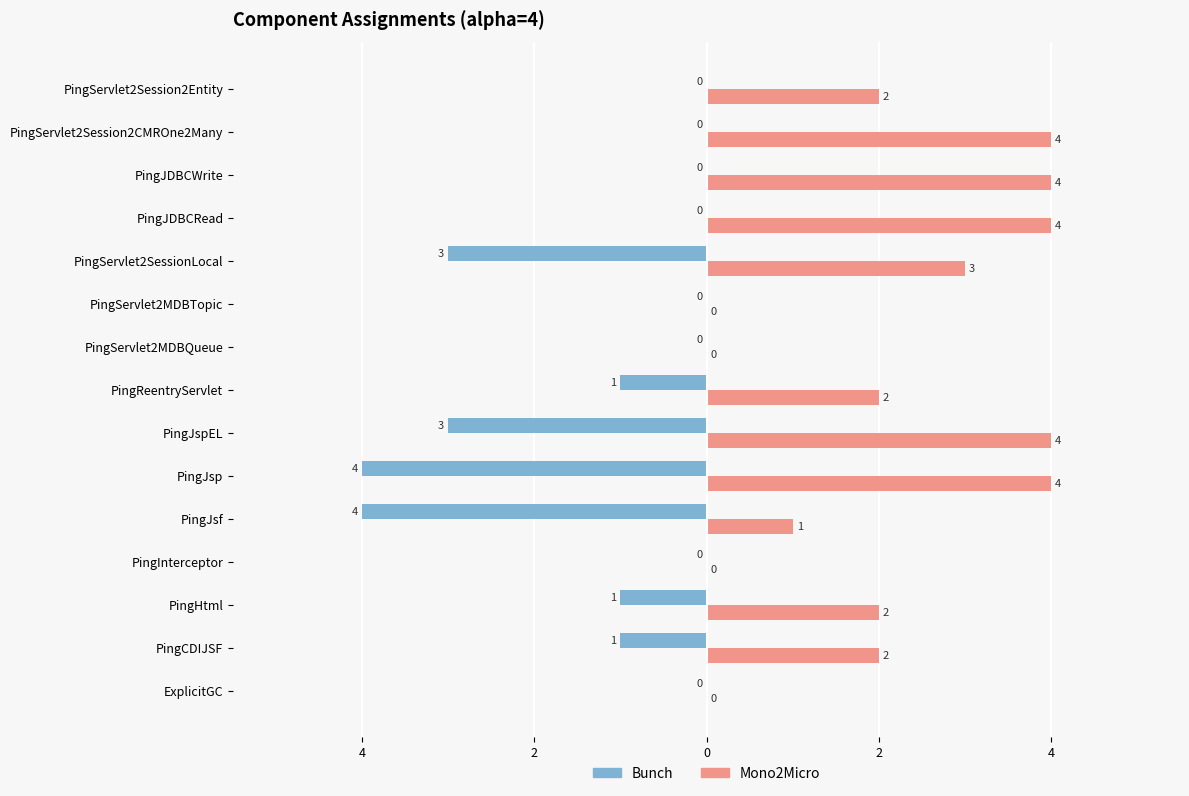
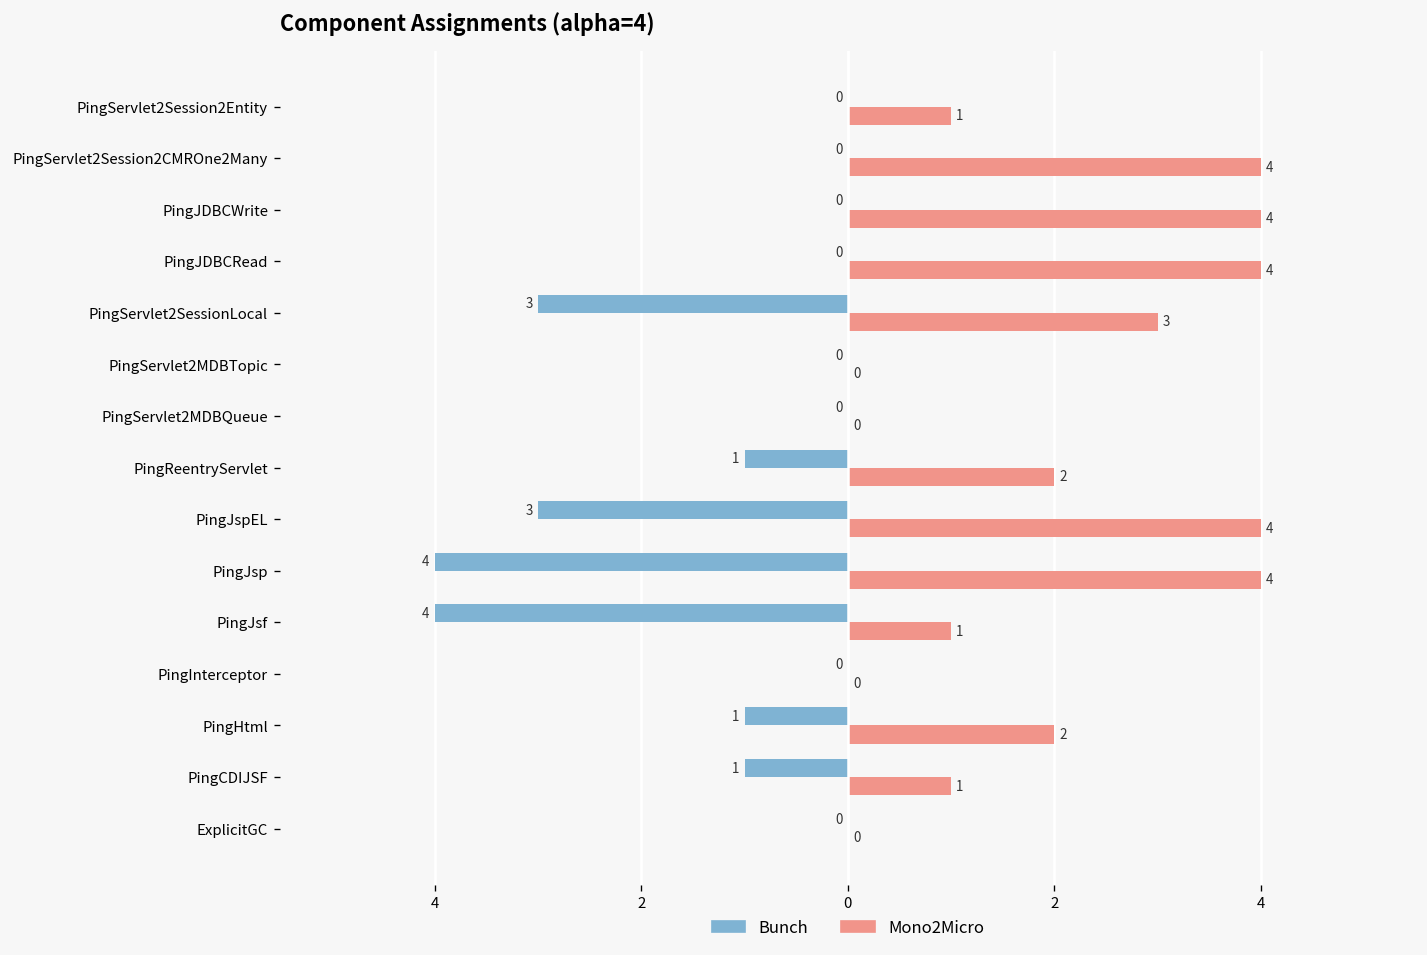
  {
    "Bunch": {
      "PingServlet2Session2Entity": 0,
      "PingServlet2Session2CMROne2Many": 0,
      "PingJDBCWrite": 0,
      "PingJDBCRead": 0,
      "PingServlet2MDBTopic": 0,
      "PingServlet2MDBQueue": 0,
      "PingInterceptor": 0,
      "ExplicitGC": 0
    },
    "Mono2Micro": {
-     "PingServlet2Session2Entity": 2,
+     "PingServlet2Session2Entity": 1,
      "PingServlet2Session2CMROne2Many": 4,
      "PingJDBCWrite": 4,
      "PingJDBCRead": 4,
      "PingServlet2SessionLocal": 3,
      "PingServlet2MDBTopic": 0,
      "PingServlet2MDBQueue": 0,
      "PingReentryServlet": 2,
      "PingJspEL": 4,
      "PingJsp": 4,
      "PingJsf": 1,
      "PingInterceptor": 0,
      "PingHtml": 2,
-     "PingCDIJSF": 2,
+     "PingCDIJSF": 1,
      "ExplicitGC": 0
    }
  }
